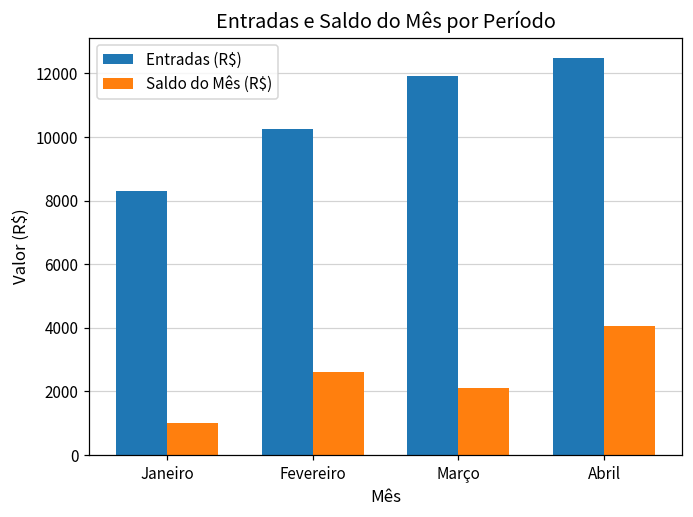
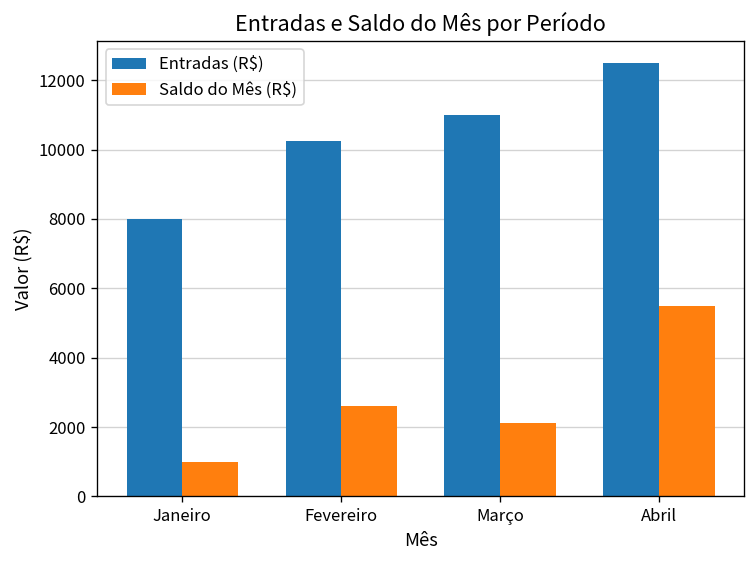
  {
    "Entradas (R$)": {
-     "Janeiro": 8300,
+     "Janeiro": 8000,
      "Fevereiro": 10300,
-     "Março": 11900,
+     "Março": 11000,
      "Abril": 12500
    },
    "Saldo do Mês (R$)": {
      "Janeiro": 1000,
      "Fevereiro": 2600,
      "Março": 2100,
-     "Abril": 4100
+     "Abril": 5500
    }
  }
